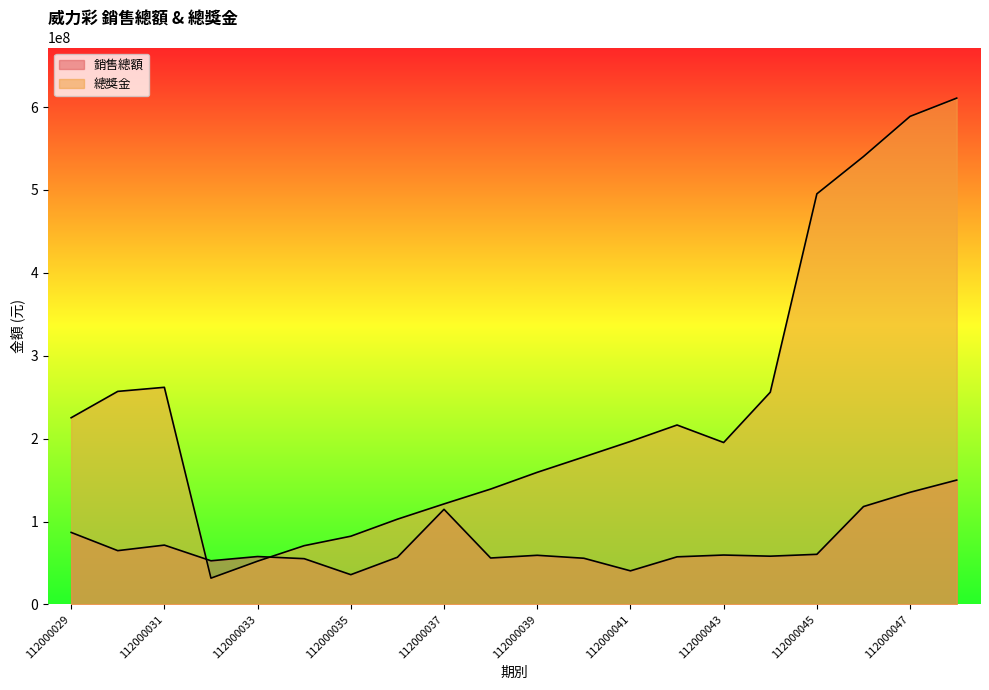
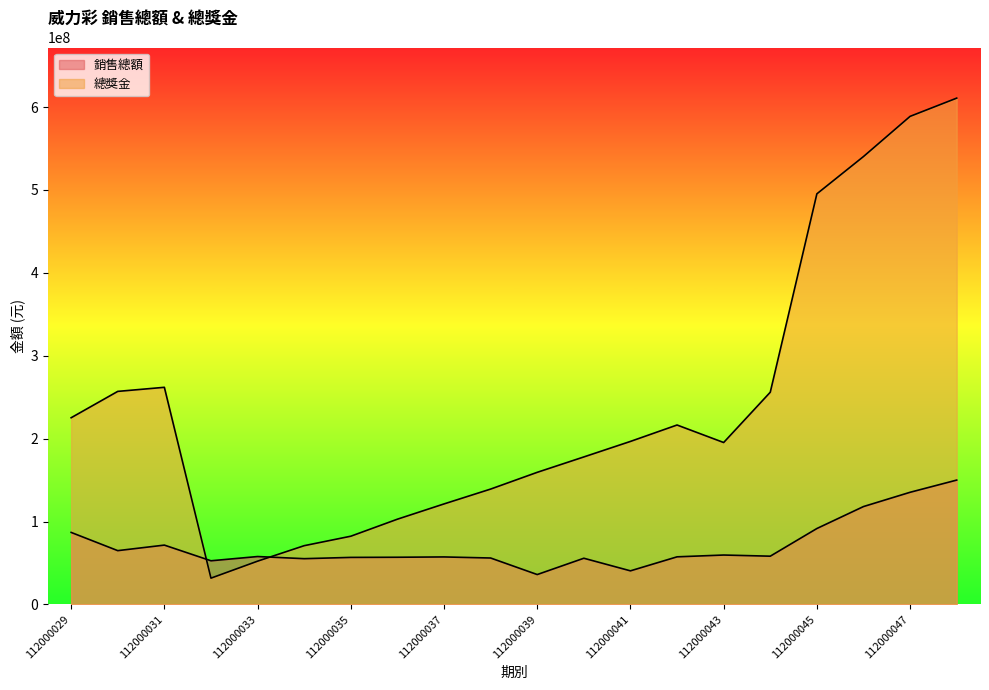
  {
    "銷售總額": {
      "112000029": 90000000,
      "112000031": 70000000,
      "112000033": 60000000,
-     "112000035": 40000000,
-     "112000037": 110000000,
-     "112000039": 60000000,
+     "112000035": 60000000,
+     "112000037": 60000000,
+     "112000039": 40000000,
      "112000041": 40000000,
      "112000043": 60000000,
-     "112000045": 60000000,
+     "112000045": 90000000,
      "112000047": 140000000
    },
    "總獎金": {
      "112000029": 230000000,
      "112000031": 260000000,
      "112000033": 50000000,
      "112000035": 80000000,
      "112000037": 120000000,
      "112000039": 160000000,
      "112000041": 200000000,
      "112000043": 200000000,
      "112000045": 500000000,
      "112000047": 590000000
    }
  }
